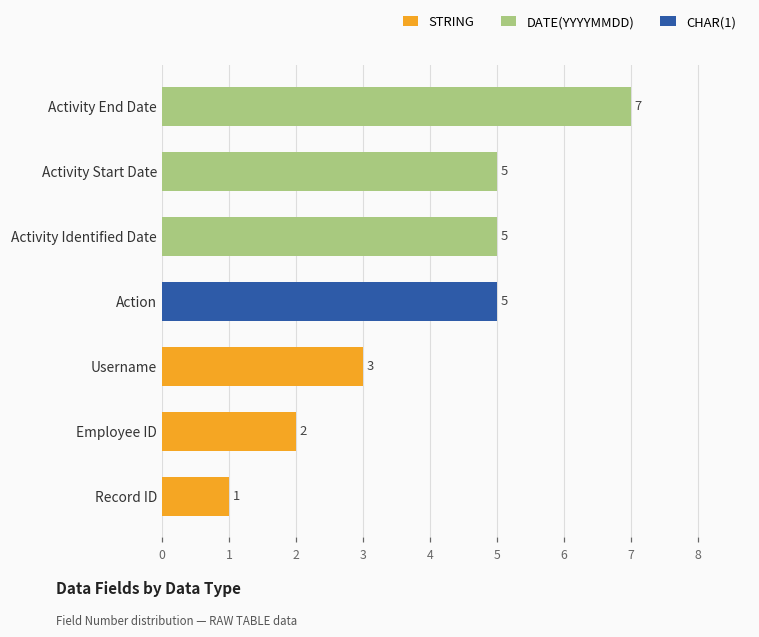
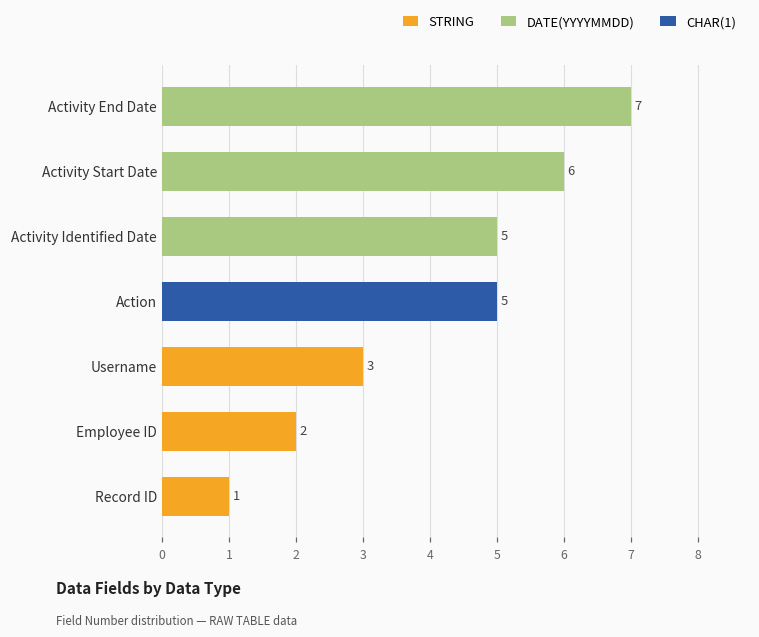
  {
    "STRING": {
      "Username": 3,
      "Employee ID": 2,
      "Record ID": 1
    },
    "DATE(YYYYMMDD)": {
      "Activity End Date": 7,
-     "Activity Start Date": 5,
+     "Activity Start Date": 6,
      "Activity Identified Date": 5
    },
    "CHAR(1)": {
      "Action": 5
    }
  }
